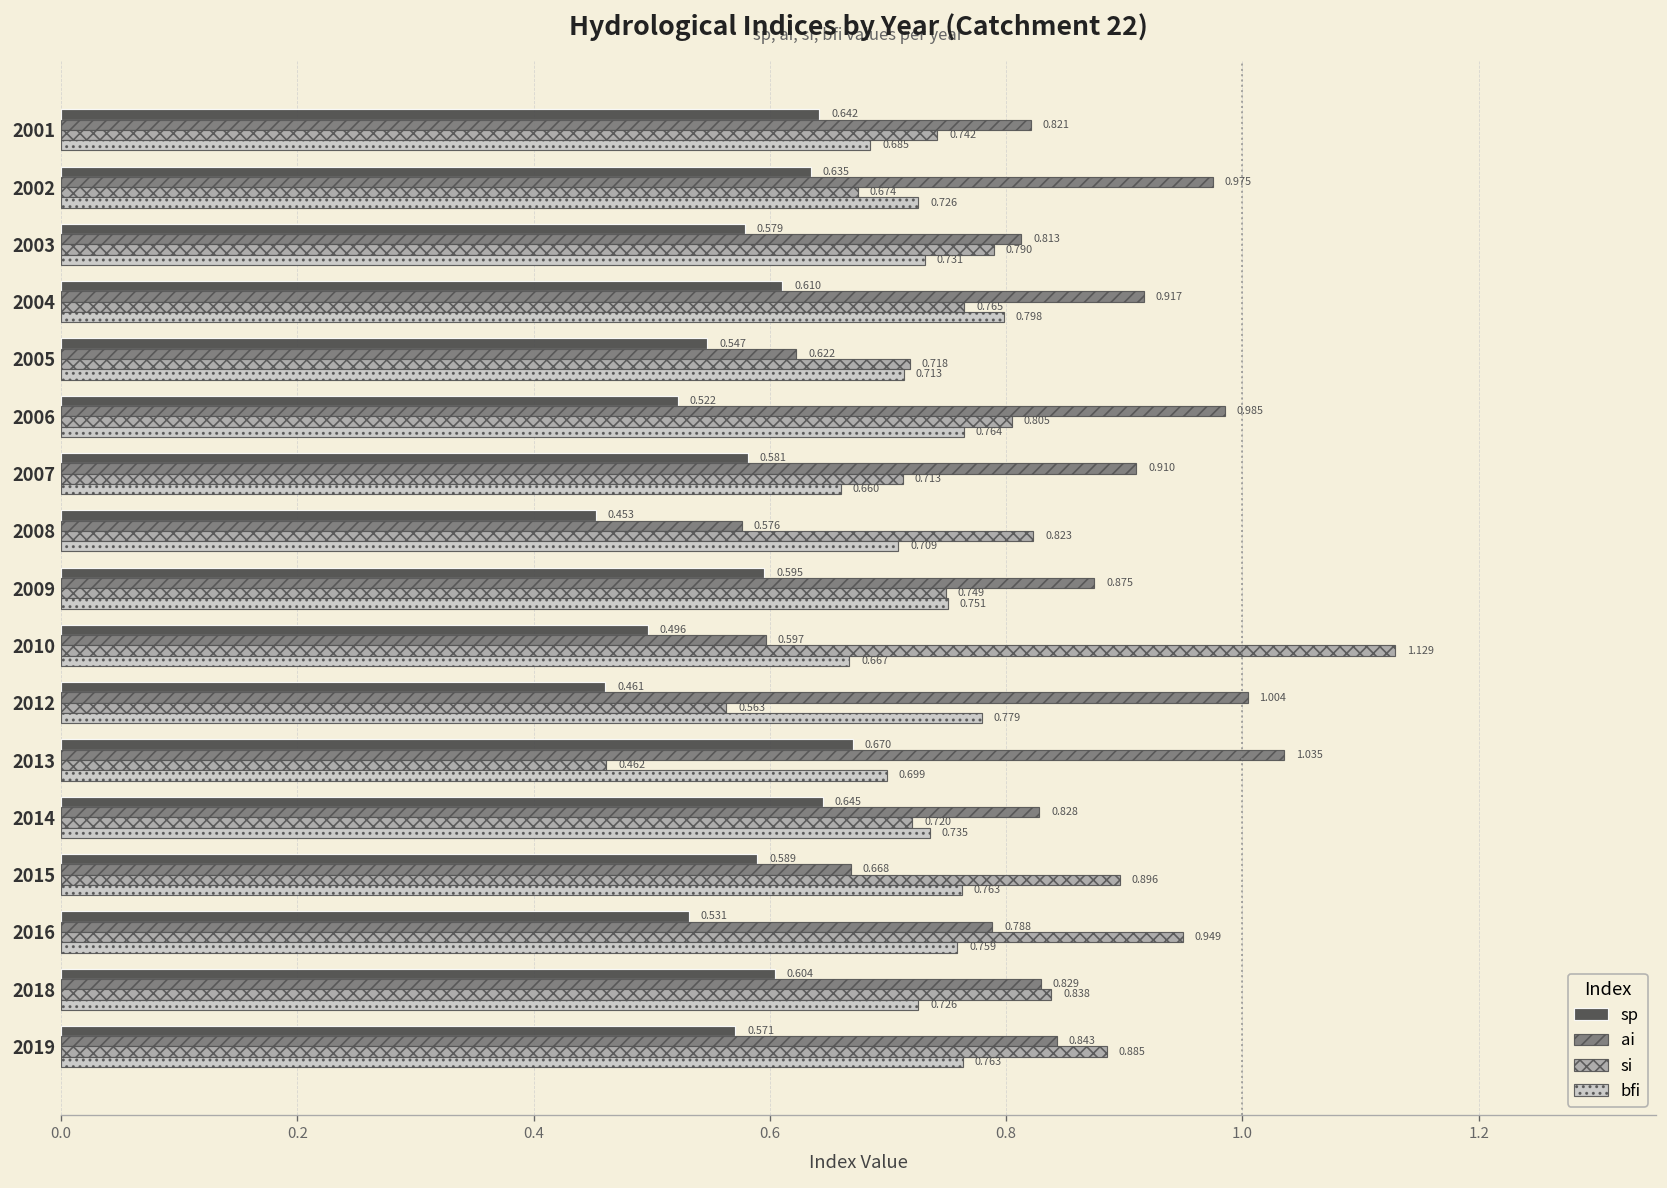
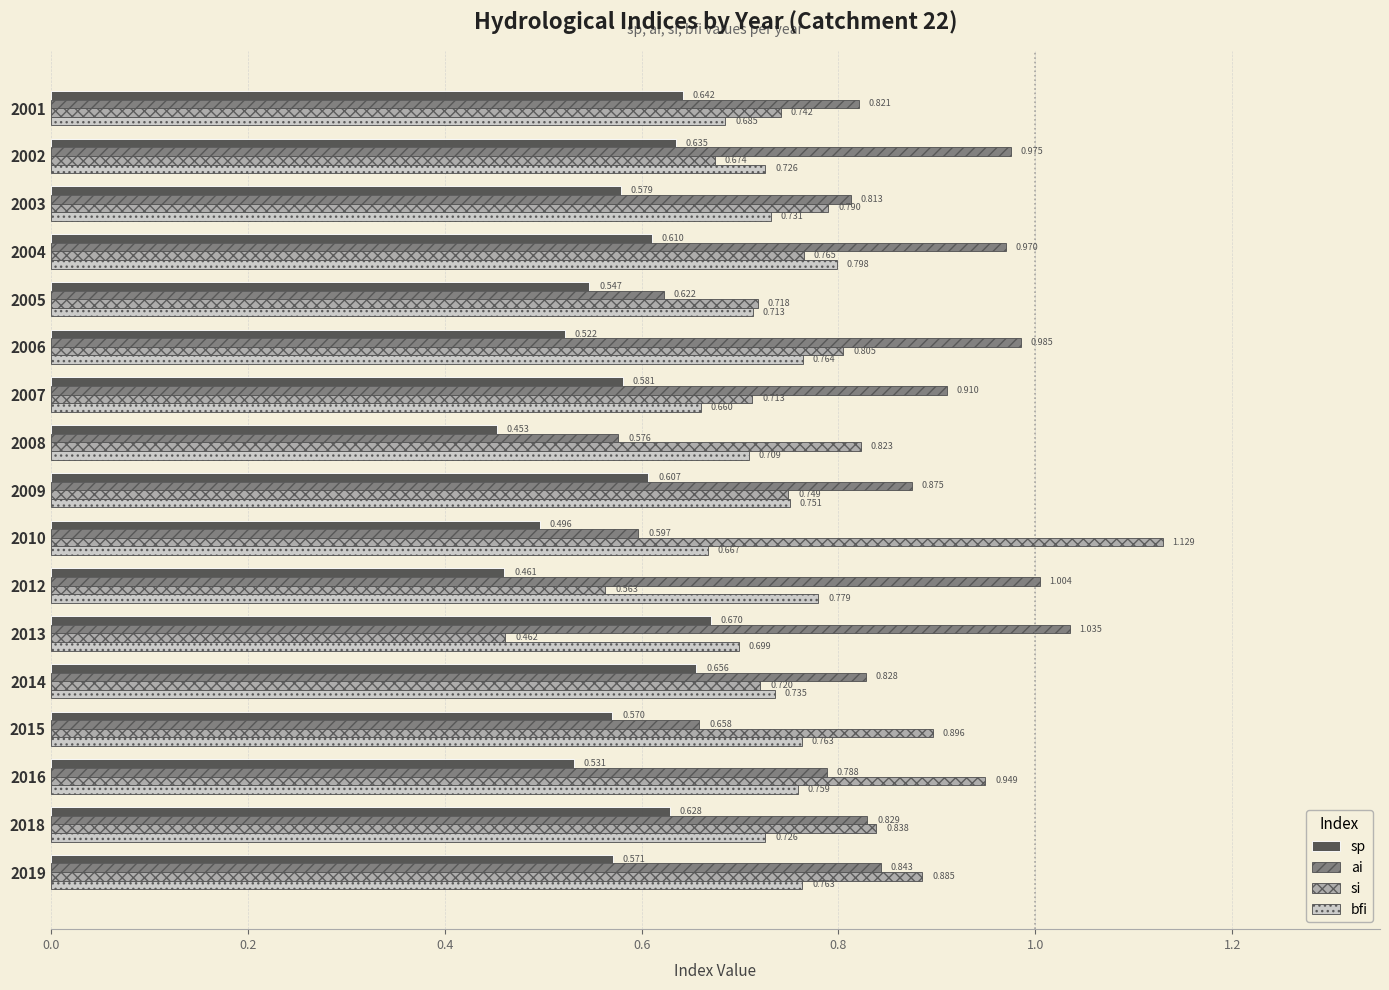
  {
    "sp": {
      "2001": 0.642,
      "2002": 0.635,
      "2003": 0.579,
      "2004": 0.610,
      "2005": 0.547,
      "2006": 0.522,
      "2007": 0.581,
      "2008": 0.453,
-     "2009": 0.595,
+     "2009": 0.607,
      "2010": 0.496,
      "2012": 0.461,
      "2013": 0.670,
-     "2014": 0.645,
-     "2015": 0.589,
+     "2014": 0.656,
+     "2015": 0.570,
      "2016": 0.531,
-     "2018": 0.604,
+     "2018": 0.628,
      "2019": 0.571
    },
    "ai": {
      "2001": 0.821,
      "2002": 0.975,
      "2003": 0.813,
-     "2004": 0.917,
+     "2004": 0.970,
      "2005": 0.622,
      "2006": 0.985,
      "2007": 0.910,
      "2008": 0.576,
      "2009": 0.875,
      "2010": 0.597,
      "2012": 1.004,
      "2013": 1.035,
      "2014": 0.828,
-     "2015": 0.668,
+     "2015": 0.658,
      "2016": 0.788,
      "2018": 0.829,
      "2019": 0.843
    }
  }
